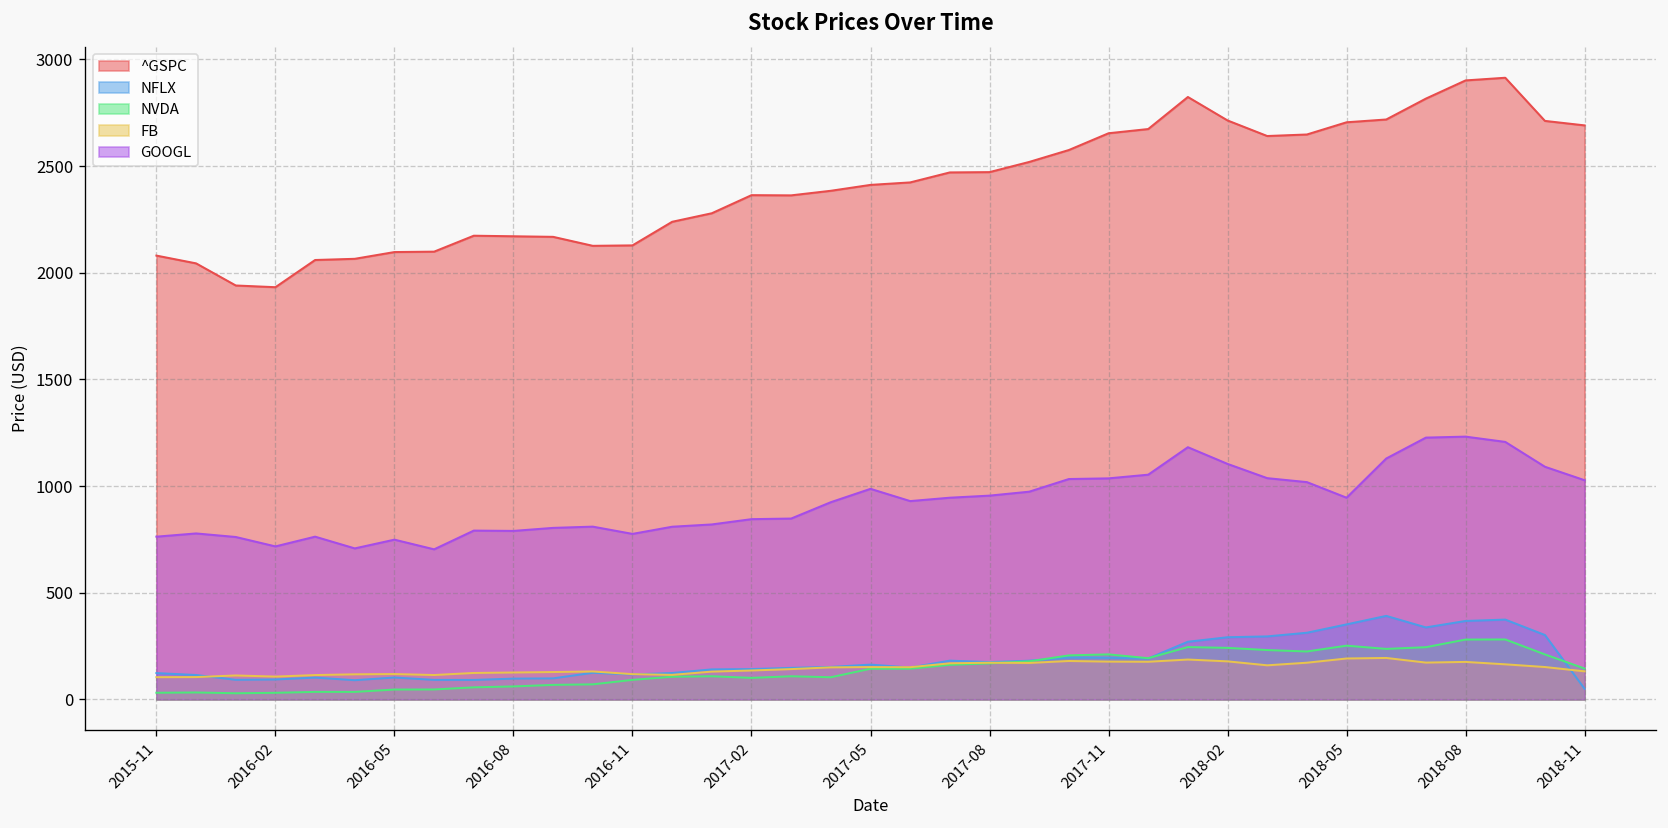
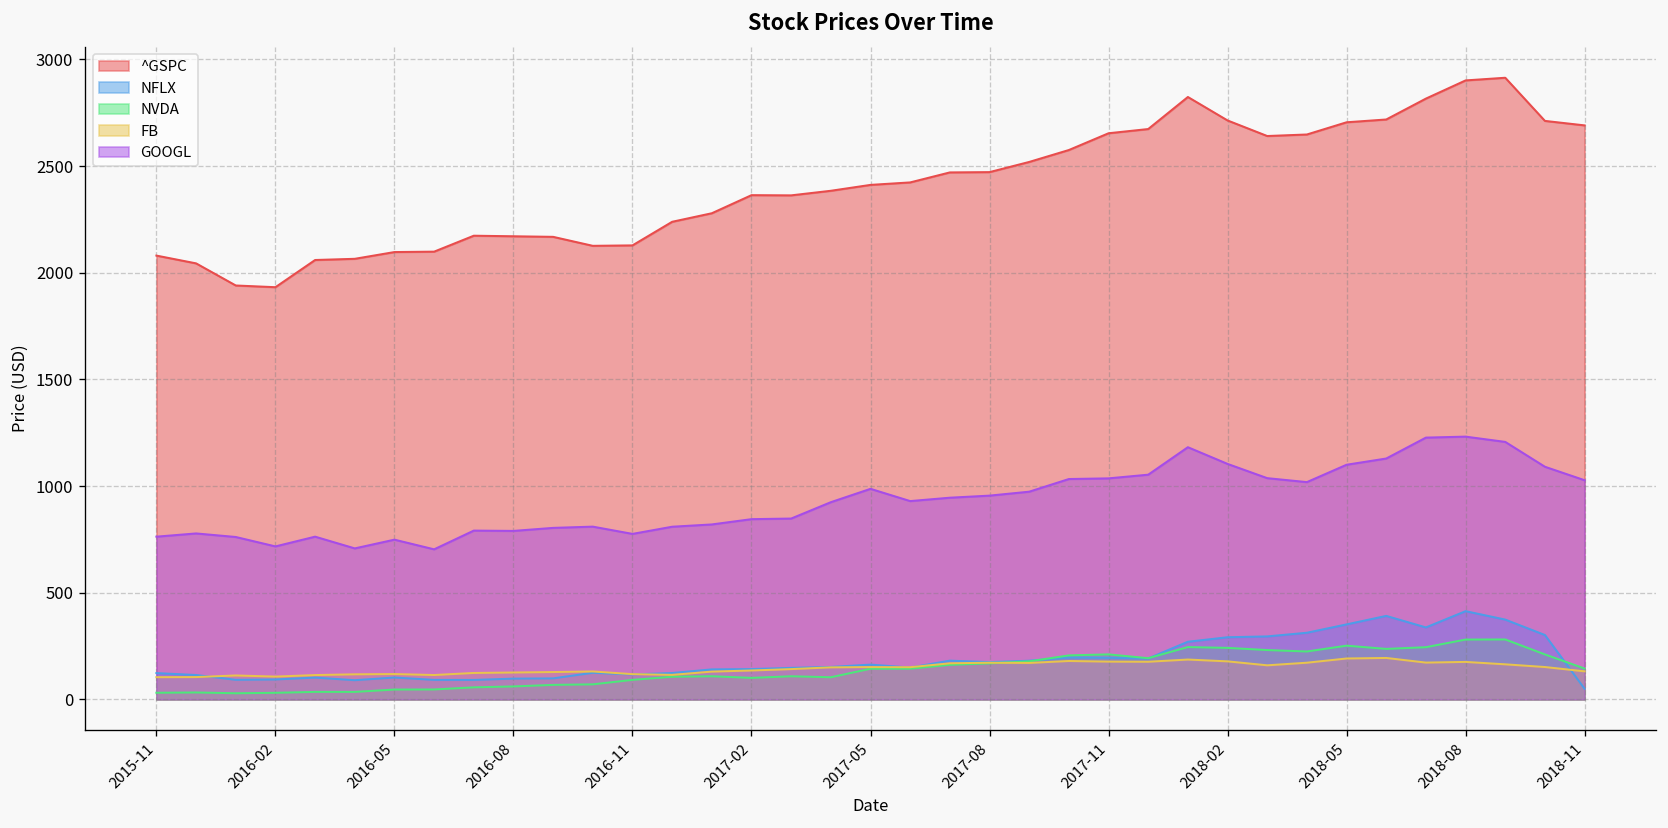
  {
    "^GSPC": {
      "2015-11": 2080,
      "2016-02": 1930,
      "2016-05": 2100,
      "2016-08": 2170,
      "2016-11": 2130,
      "2017-02": 2360,
      "2017-05": 2410,
      "2017-08": 2470,
      "2017-11": 2650,
      "2018-02": 2710,
      "2018-05": 2710,
      "2018-08": 2900,
      "2018-11": 2690
    },
    "NFLX": {
      "2015-11": 120,
      "2016-05": 100,
      "2016-08": 100,
      "2017-11": 200,
      "2018-02": 290,
      "2018-05": 350,
-     "2018-08": 370,
+     "2018-08": 410,
      "2018-11": 50
    },
    "NVDA": {
      "2015-11": 30,
      "2016-02": 30,
      "2016-05": 50,
      "2016-08": 60,
      "2016-11": 90,
      "2017-02": 100,
      "2017-11": 210,
      "2018-02": 240,
      "2018-05": 250,
      "2018-08": 280
    },
    "FB": {
      "2015-11": 100,
      "2016-05": 120,
      "2016-08": 130,
      "2017-11": 180,
      "2018-02": 180,
      "2018-05": 190,
      "2018-08": 180
    },
    "GOOGL": {
      "2015-11": 760,
      "2016-02": 720,
      "2016-05": 750,
      "2016-08": 790,
      "2016-11": 780,
      "2017-02": 840,
      "2017-05": 990,
      "2017-08": 960,
      "2017-11": 1040,
      "2018-02": 1100,
-     "2018-05": 950,
+     "2018-05": 1100,
      "2018-08": 1230,
      "2018-11": 1030
    }
  }
